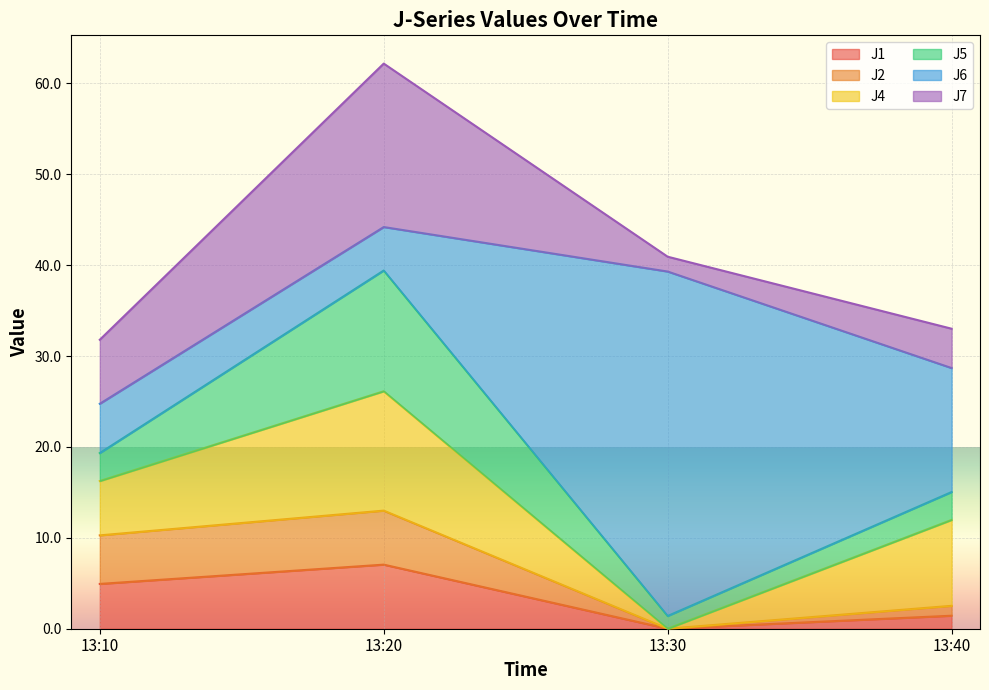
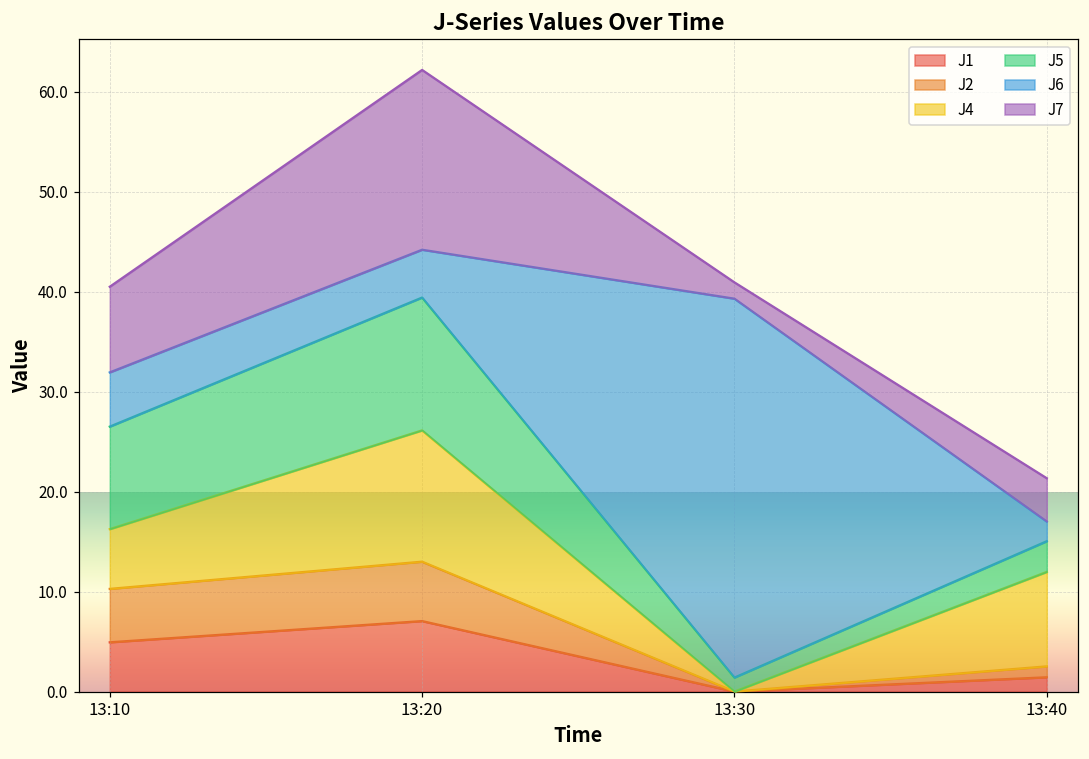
  {
    "J4": {
      "13:10": 6,
      "13:20": 13,
      "13:40": 9
    },
    "J5": {
-     "13:10": 3,
+     "13:10": 10,
      "13:20": 13,
      "13:30": 1,
      "13:40": 3
    },
    "J6": {
      "13:10": 5,
      "13:20": 5,
      "13:30": 38,
-     "13:40": 14
+     "13:40": 2
    },
    "J7": {
-     "13:10": 7,
+     "13:10": 9,
      "13:20": 18,
      "13:30": 2,
      "13:40": 4
    }
  }
